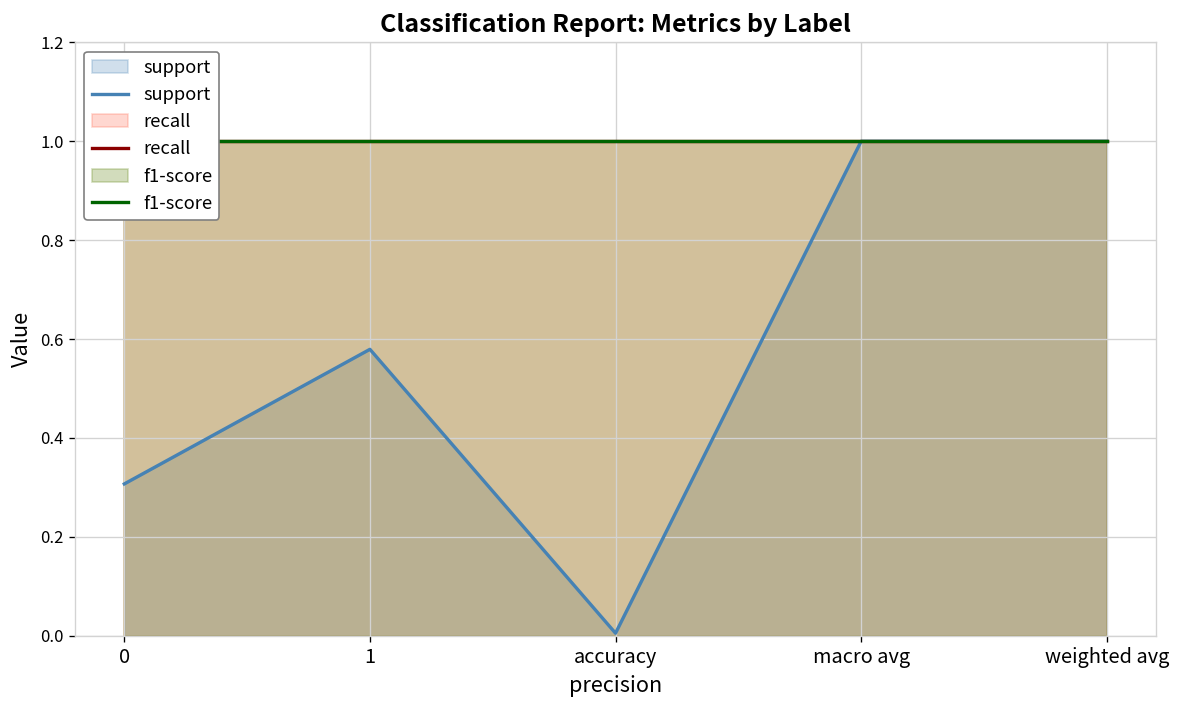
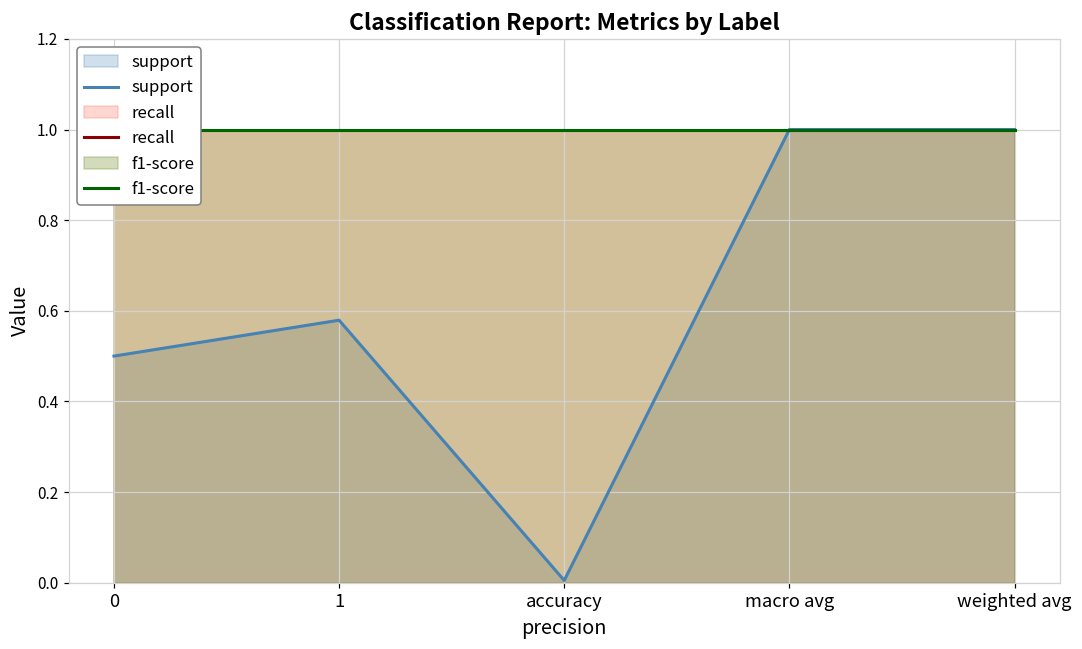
  {
    "support": {
-     "0": 0.31,
+     "0": 0.50,
      "1": 0.58,
      "accuracy": 0.00
    }
  }
